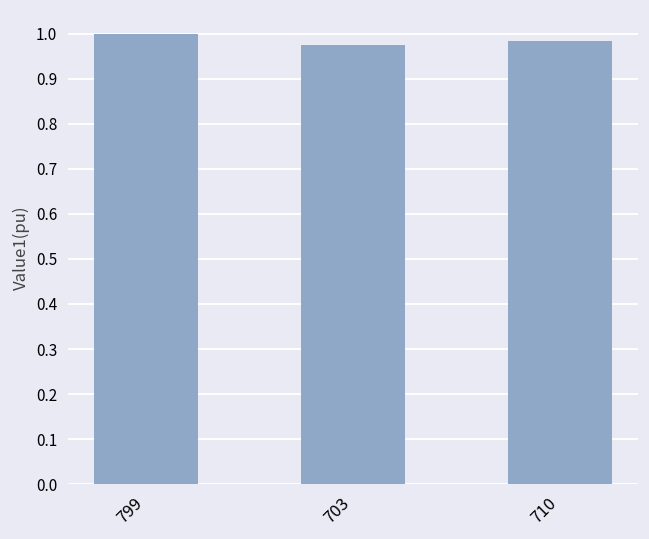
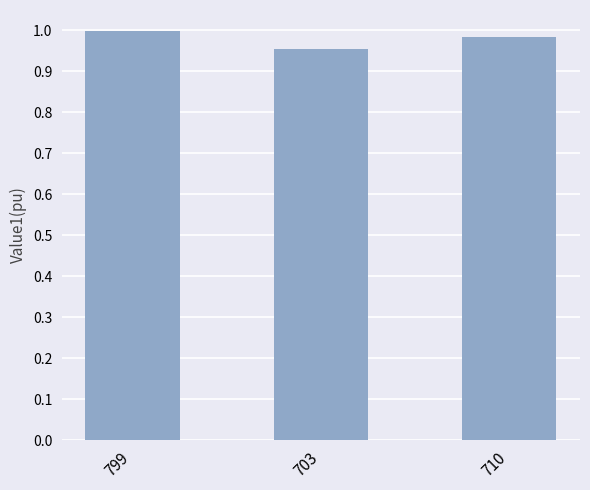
  {
    "799": 1.00,
-   "703": 0.97,
+   "703": 0.95,
    "710": 0.98
  }
